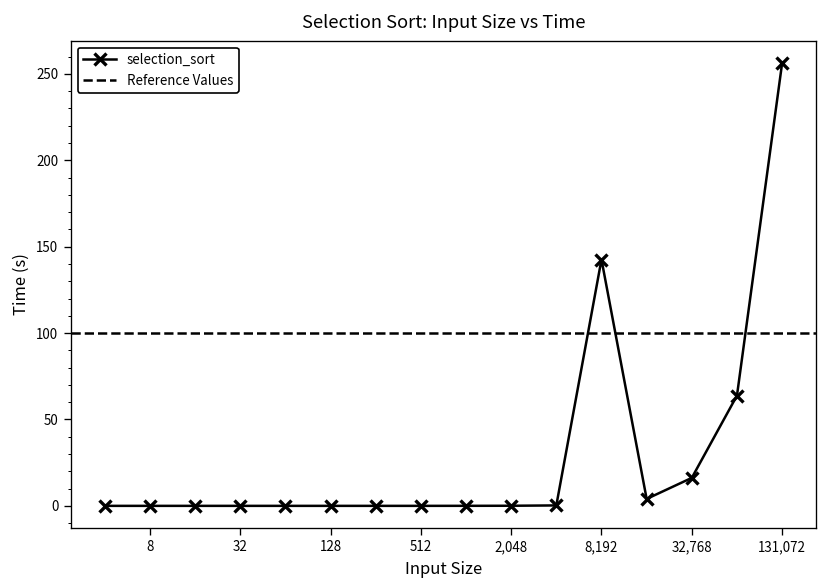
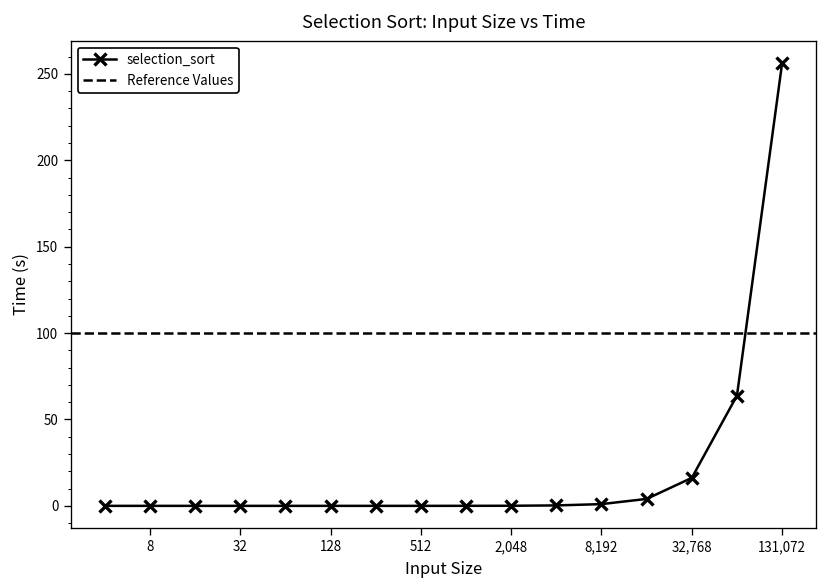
  {
    "8": 0,
    "32": 0,
    "128": 0,
    "512": 0,
    "2,048": 0,
-   "8,192": 143,
+   "8,192": 1,
    "32,768": 16,
    "131,072": 256
  }
